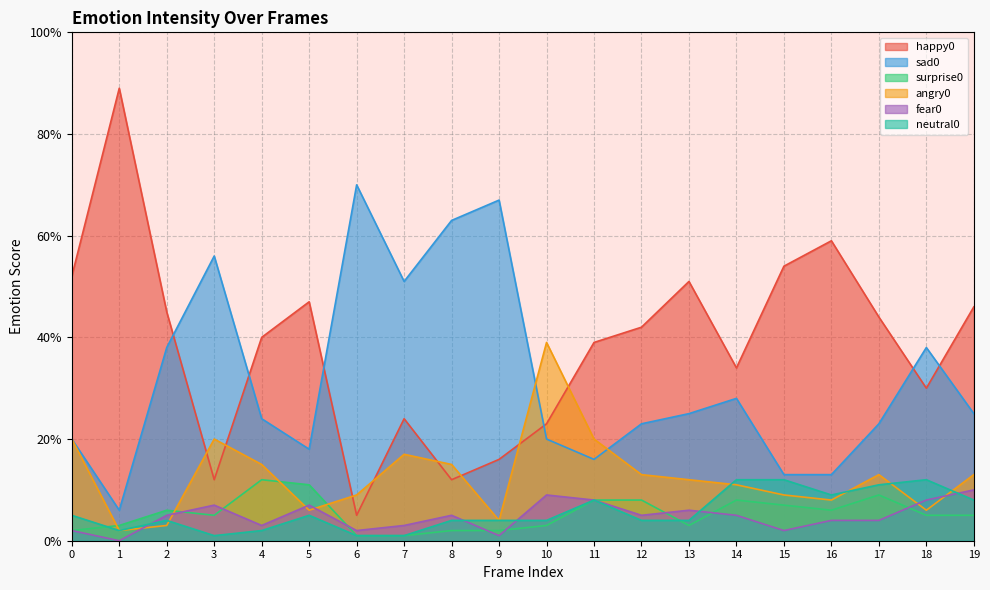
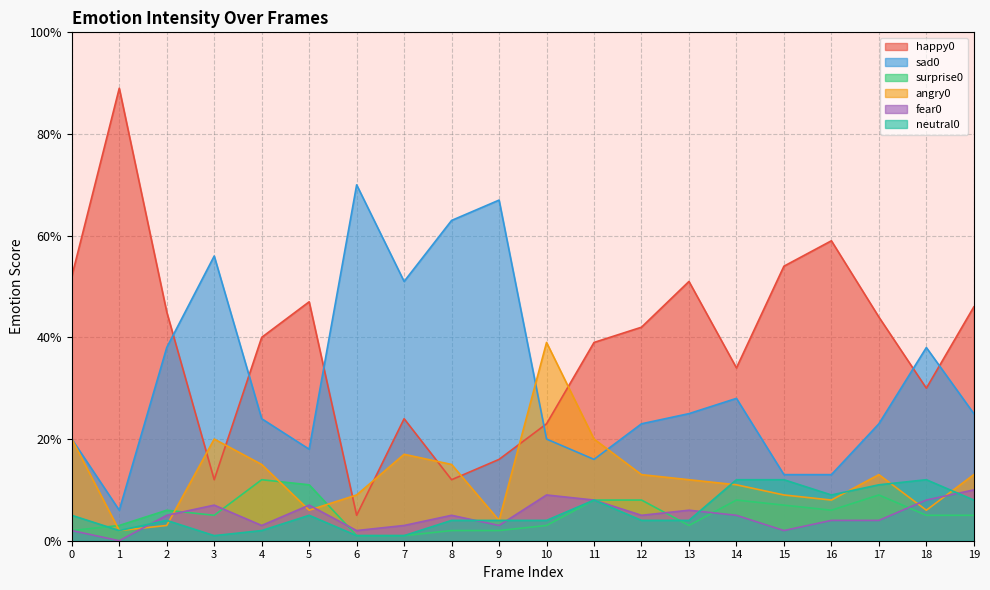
  {
    "happy0": {
      "0": "52%",
      "1": "89%",
      "2": "45%",
      "3": "12%",
      "4": "40%",
      "5": "47%",
      "6": "5%",
      "7": "24%",
      "8": "12%",
      "9": "16%",
      "10": "23%",
      "11": "39%",
      "12": "42%",
      "13": "51%",
      "14": "34%",
      "15": "54%",
      "16": "59%",
      "17": "44%",
      "18": "30%",
      "19": "46%"
    },
    "sad0": {
      "1": "6%",
      "2": "38%",
      "3": "56%",
      "4": "24%",
      "5": "18%",
      "6": "70%",
      "7": "51%",
      "8": "63%",
      "9": "67%",
      "10": "20%",
      "11": "16%",
      "12": "23%",
      "13": "25%",
      "14": "28%",
      "15": "13%",
      "16": "13%",
      "17": "23%",
      "18": "38%",
      "19": "25%"
    },
    "angry0": {
      "2": "3%",
      "3": "20%",
      "4": "15%",
      "5": "6%",
      "6": "9%",
      "7": "17%",
      "8": "15%",
      "10": "39%",
      "11": "20%",
      "12": "13%",
      "13": "12%",
      "14": "11%",
      "15": "9%",
      "16": "8%",
      "17": "13%",
      "18": "6%",
      "19": "13%"
    },
    "fear0": {
      "1": "0%",
      "2": "5%",
      "3": "7%",
      "4": "3%",
      "5": "7%",
      "6": "2%",
      "7": "3%",
      "8": "5%",
-     "9": "1%",
+     "9": "3%",
      "10": "9%",
      "12": "5%",
      "13": "6%",
      "14": "5%",
      "15": "2%",
      "16": "4%",
      "17": "4%",
      "18": "8%",
      "19": "10%"
    }
  }
